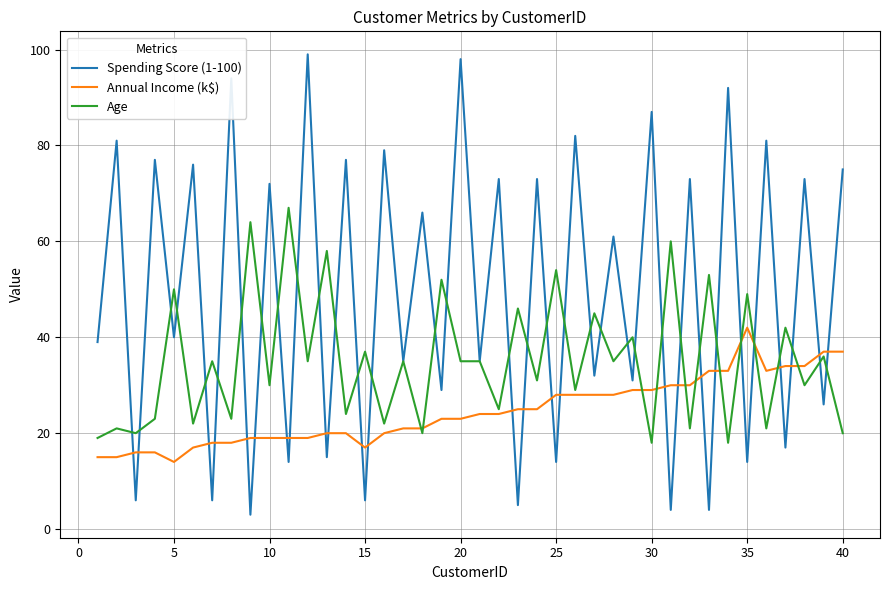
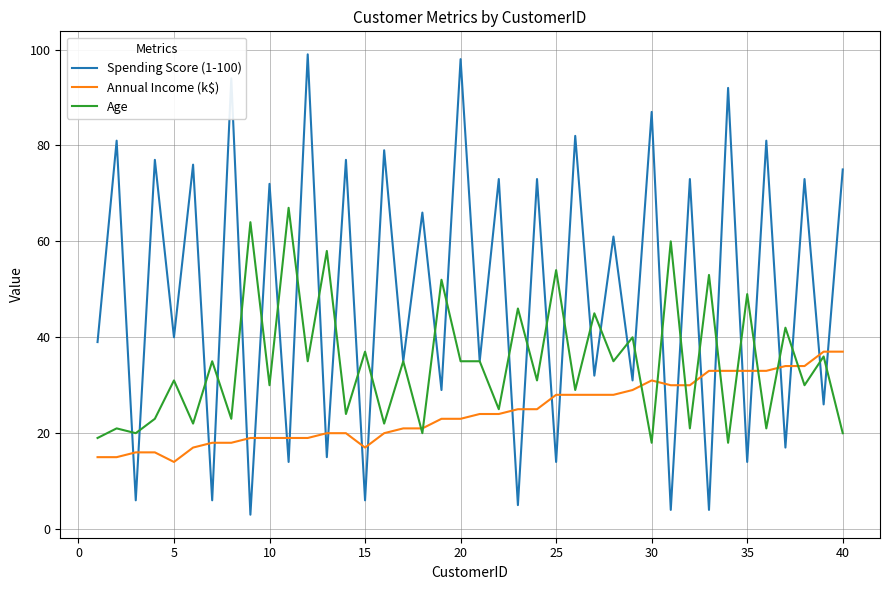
  {
    "Spending Score (1-100)": {
      "5": 40,
      "10": 72,
      "15": 6,
      "20": 98,
      "25": 14,
      "30": 87,
      "35": 14,
      "40": 75
    },
    "Annual Income (k$)": {
      "5": 14,
      "10": 19,
      "15": 17,
      "20": 23,
      "25": 28,
-     "30": 29,
-     "35": 42,
+     "30": 31,
+     "35": 33,
      "40": 37
    },
    "Age": {
-     "5": 50,
+     "5": 31,
      "10": 30,
      "15": 37,
      "20": 35,
      "25": 54,
      "30": 18,
      "35": 49,
      "40": 20
    }
  }
